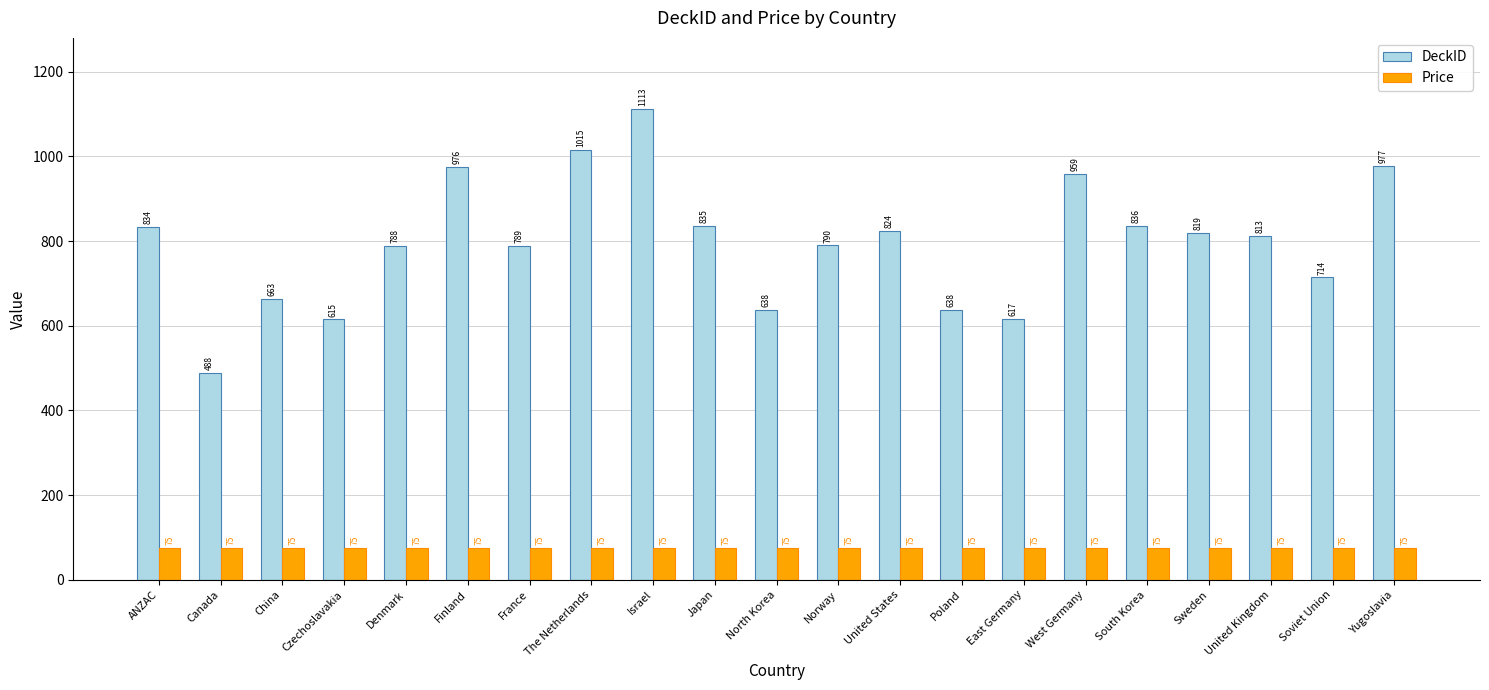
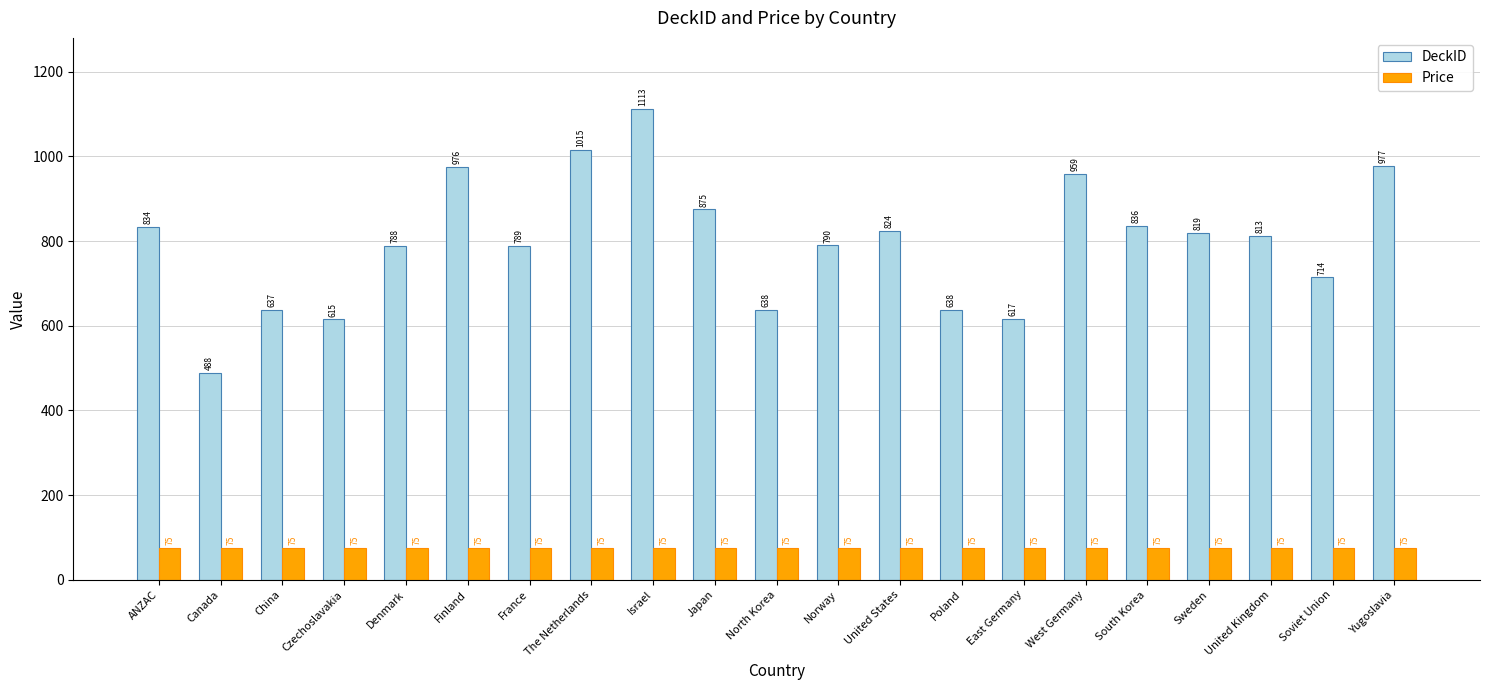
  {
    "DeckID": {
      "ANZAC": 834,
      "Canada": 488,
-     "China": 663,
+     "China": 637,
      "Czechoslavakia": 615,
      "Denmark": 788,
      "Finland": 976,
      "France": 789,
      "The Netherlands": 1015,
      "Israel": 1113,
-     "Japan": 835,
+     "Japan": 875,
      "North Korea": 638,
      "Norway": 790,
      "United States": 824,
      "Poland": 638,
      "East Germany": 617,
      "West Germany": 959,
      "South Korea": 836,
      "Sweden": 819,
      "United Kingdom": 813,
      "Soviet Union": 714,
      "Yugoslavia": 977
    },
    "Price": {
      "ANZAC": 75,
      "Canada": 75,
      "China": 75,
      "Czechoslavakia": 75,
      "Denmark": 75,
      "Finland": 75,
      "France": 75,
      "The Netherlands": 75,
      "Israel": 75,
      "Japan": 75,
      "North Korea": 75,
      "Norway": 75,
      "United States": 75,
      "Poland": 75,
      "East Germany": 75,
      "West Germany": 75,
      "South Korea": 75,
      "Sweden": 75,
      "United Kingdom": 75,
      "Soviet Union": 75,
      "Yugoslavia": 75
    }
  }
